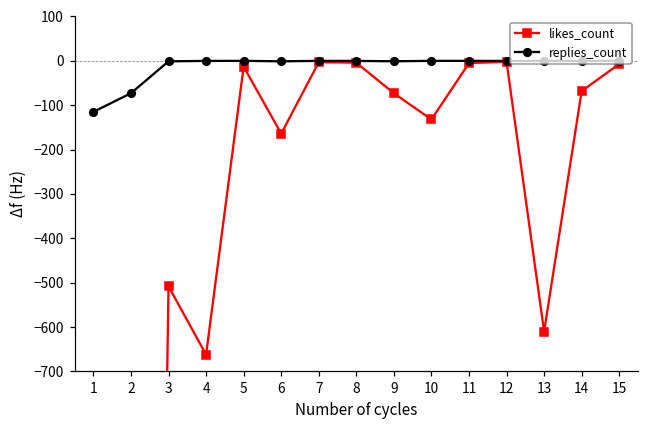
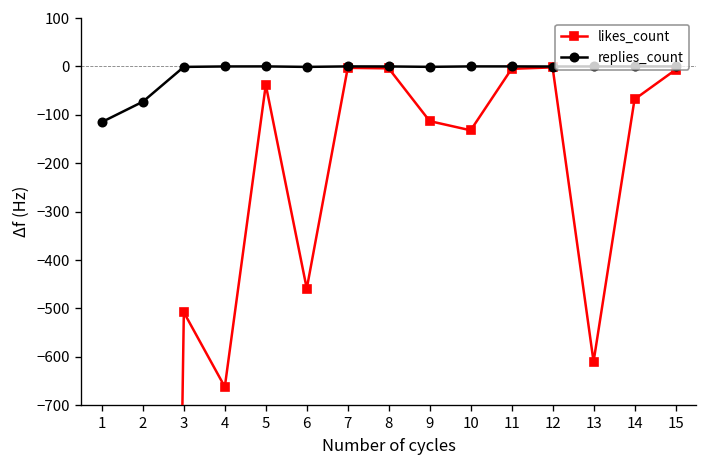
  {
    "likes_count": {
      "3": -510,
      "4": -660,
-     "5": -10,
-     "6": -160,
-     "9": -70,
+     "5": -40,
+     "6": -460,
+     "9": -110,
      "10": -130,
      "13": -610,
      "14": -70,
      "15": -10
    },
    "replies_count": {
      "1": -110,
      "2": -70,
      "3": 0,
      "4": 0,
      "5": 0,
      "6": 0,
      "9": 0,
      "10": 0,
      "13": 0,
      "14": 0,
      "15": 0
    }
  }
